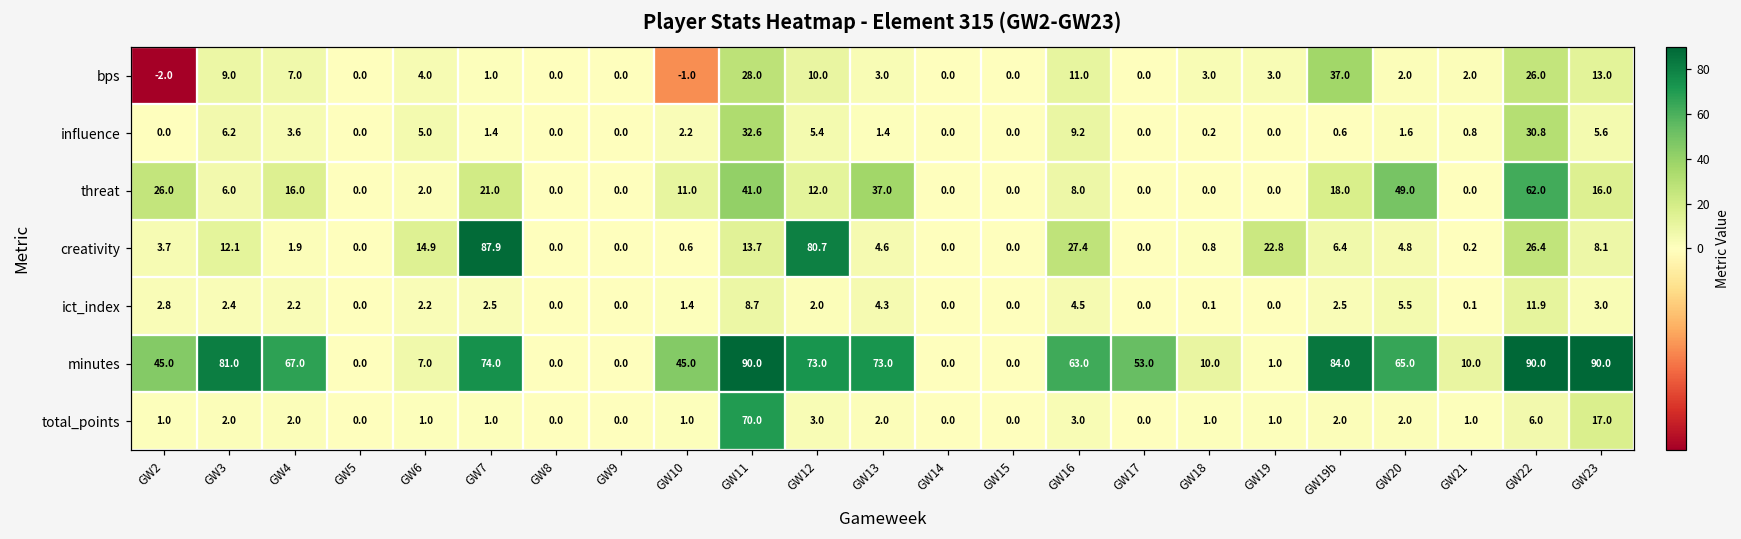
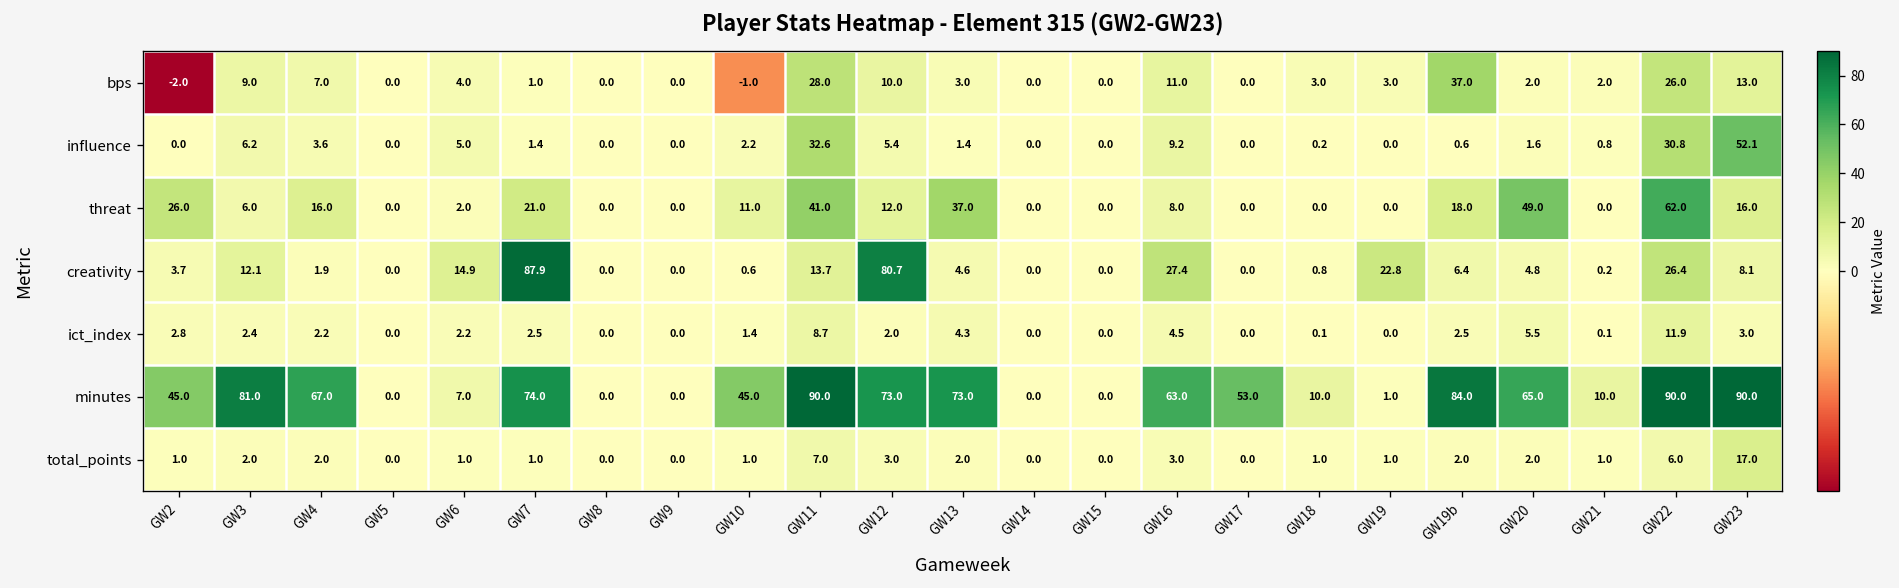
  {
    "bps": {
      "GW2": -2.0,
      "GW3": 9.0,
      "GW4": 7.0,
      "GW5": 0.0,
      "GW6": 4.0,
      "GW7": 1.0,
      "GW8": 0.0,
      "GW9": 0.0,
      "GW10": -1.0,
      "GW11": 28.0,
      "GW12": 10.0,
      "GW13": 3.0,
      "GW14": 0.0,
      "GW15": 0.0,
      "GW16": 11.0,
      "GW17": 0.0,
      "GW18": 3.0,
      "GW19": 3.0,
      "GW19b": 37.0,
      "GW20": 2.0,
      "GW21": 2.0,
      "GW22": 26.0,
      "GW23": 13.0
    },
    "influence": {
      "GW2": 0.0,
      "GW3": 6.2,
      "GW4": 3.6,
      "GW5": 0.0,
      "GW6": 5.0,
      "GW7": 1.4,
      "GW8": 0.0,
      "GW9": 0.0,
      "GW10": 2.2,
      "GW11": 32.6,
      "GW12": 5.4,
      "GW13": 1.4,
      "GW14": 0.0,
      "GW15": 0.0,
      "GW16": 9.2,
      "GW17": 0.0,
      "GW18": 0.2,
      "GW19": 0.0,
      "GW19b": 0.6,
      "GW20": 1.6,
      "GW21": 0.8,
      "GW22": 30.8,
-     "GW23": 5.6
+     "GW23": 52.1
    },
    "threat": {
      "GW2": 26.0,
      "GW3": 6.0,
      "GW4": 16.0,
      "GW5": 0.0,
      "GW6": 2.0,
      "GW7": 21.0,
      "GW8": 0.0,
      "GW9": 0.0,
      "GW10": 11.0,
      "GW11": 41.0,
      "GW12": 12.0,
      "GW13": 37.0,
      "GW14": 0.0,
      "GW15": 0.0,
      "GW16": 8.0,
      "GW17": 0.0,
      "GW18": 0.0,
      "GW19": 0.0,
      "GW19b": 18.0,
      "GW20": 49.0,
      "GW21": 0.0,
      "GW22": 62.0,
      "GW23": 16.0
    },
    "creativity": {
      "GW2": 3.7,
      "GW3": 12.1,
      "GW4": 1.9,
      "GW5": 0.0,
      "GW6": 14.9,
      "GW7": 87.9,
      "GW8": 0.0,
      "GW9": 0.0,
      "GW10": 0.6,
      "GW11": 13.7,
      "GW12": 80.7,
      "GW13": 4.6,
      "GW14": 0.0,
      "GW15": 0.0,
      "GW16": 27.4,
      "GW17": 0.0,
      "GW18": 0.8,
      "GW19": 22.8,
      "GW19b": 6.4,
      "GW20": 4.8,
      "GW21": 0.2,
      "GW22": 26.4,
      "GW23": 8.1
    },
    "ict_index": {
      "GW2": 2.8,
      "GW3": 2.4,
      "GW4": 2.2,
      "GW5": 0.0,
      "GW6": 2.2,
      "GW7": 2.5,
      "GW8": 0.0,
      "GW9": 0.0,
      "GW10": 1.4,
      "GW11": 8.7,
      "GW12": 2.0,
      "GW13": 4.3,
      "GW14": 0.0,
      "GW15": 0.0,
      "GW16": 4.5,
      "GW17": 0.0,
      "GW18": 0.1,
      "GW19": 0.0,
      "GW19b": 2.5,
      "GW20": 5.5,
      "GW21": 0.1,
      "GW22": 11.9,
      "GW23": 3.0
    },
    "minutes": {
      "GW2": 45.0,
      "GW3": 81.0,
      "GW4": 67.0,
      "GW5": 0.0,
      "GW6": 7.0,
      "GW7": 74.0,
      "GW8": 0.0,
      "GW9": 0.0,
      "GW10": 45.0,
      "GW11": 90.0,
      "GW12": 73.0,
      "GW13": 73.0,
      "GW14": 0.0,
      "GW15": 0.0,
      "GW16": 63.0,
      "GW17": 53.0,
      "GW18": 10.0,
      "GW19": 1.0,
      "GW19b": 84.0,
      "GW20": 65.0,
      "GW21": 10.0,
      "GW22": 90.0,
      "GW23": 90.0
    },
    "total_points": {
      "GW2": 1.0,
      "GW3": 2.0,
      "GW4": 2.0,
      "GW5": 0.0,
      "GW6": 1.0,
      "GW7": 1.0,
      "GW8": 0.0,
      "GW9": 0.0,
      "GW10": 1.0,
-     "GW11": 70.0,
+     "GW11": 7.0,
      "GW12": 3.0,
      "GW13": 2.0,
      "GW14": 0.0,
      "GW15": 0.0,
      "GW16": 3.0,
      "GW17": 0.0,
      "GW18": 1.0,
      "GW19": 1.0,
      "GW19b": 2.0,
      "GW20": 2.0,
      "GW21": 1.0,
      "GW22": 6.0,
      "GW23": 17.0
    }
  }
